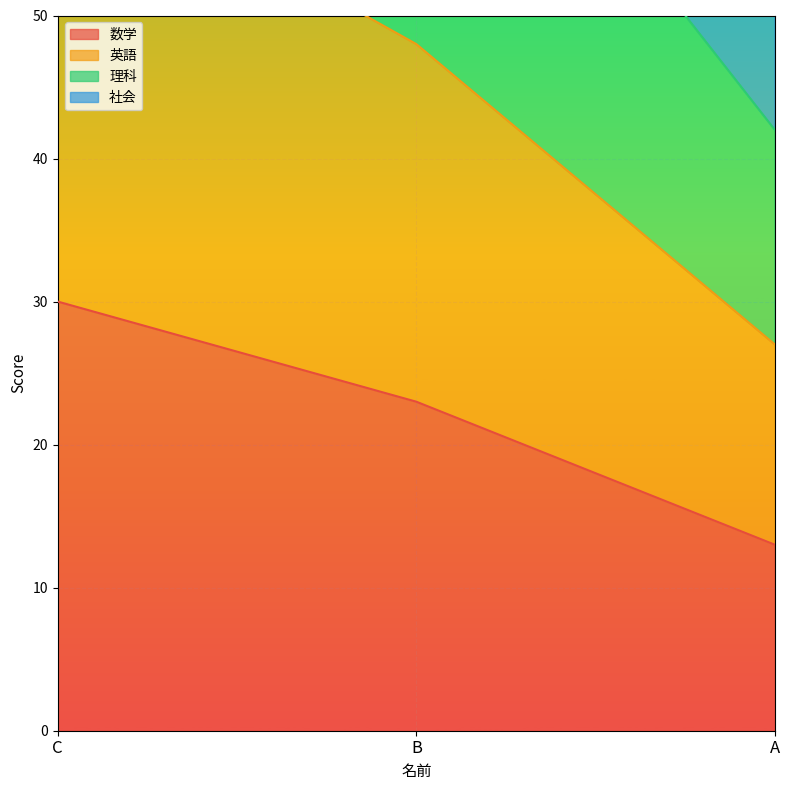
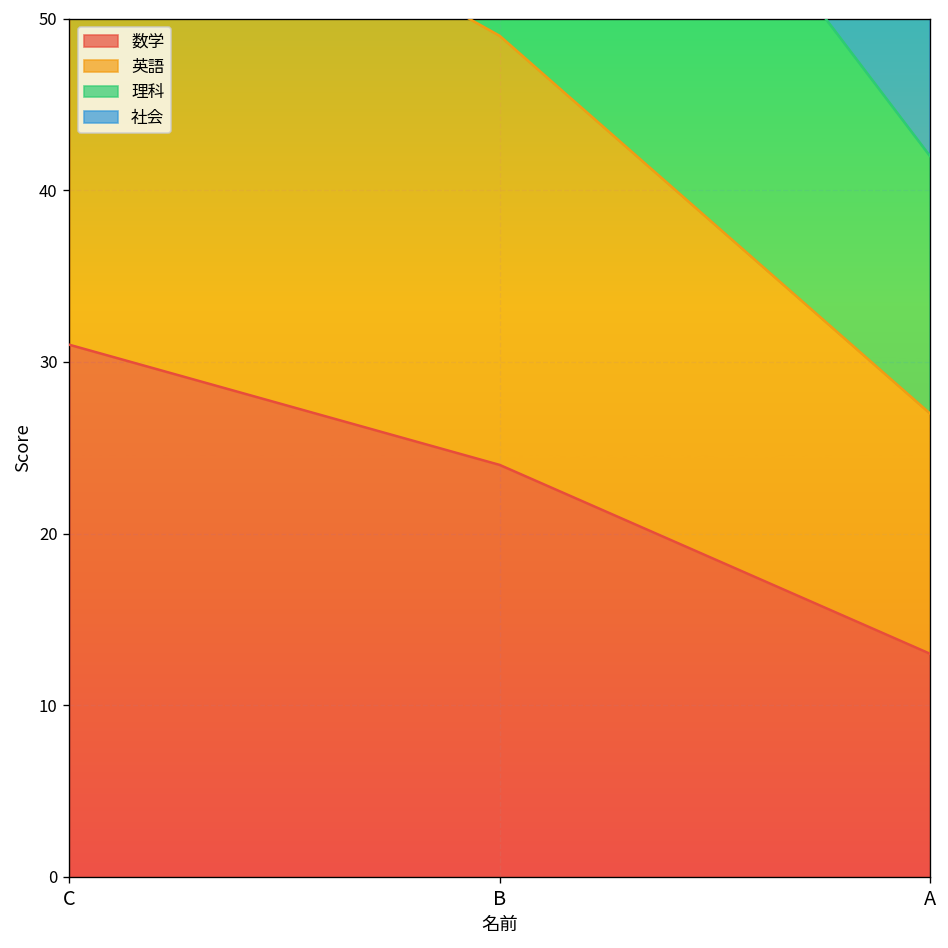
  {
    "数学": {
-     "C": 30,
-     "B": 23,
+     "C": 31,
+     "B": 24,
      "A": 13
    },
    "英語": {
      "B": 25,
      "A": 14
    },
    "理科": {
      "A": 15
    }
  }
